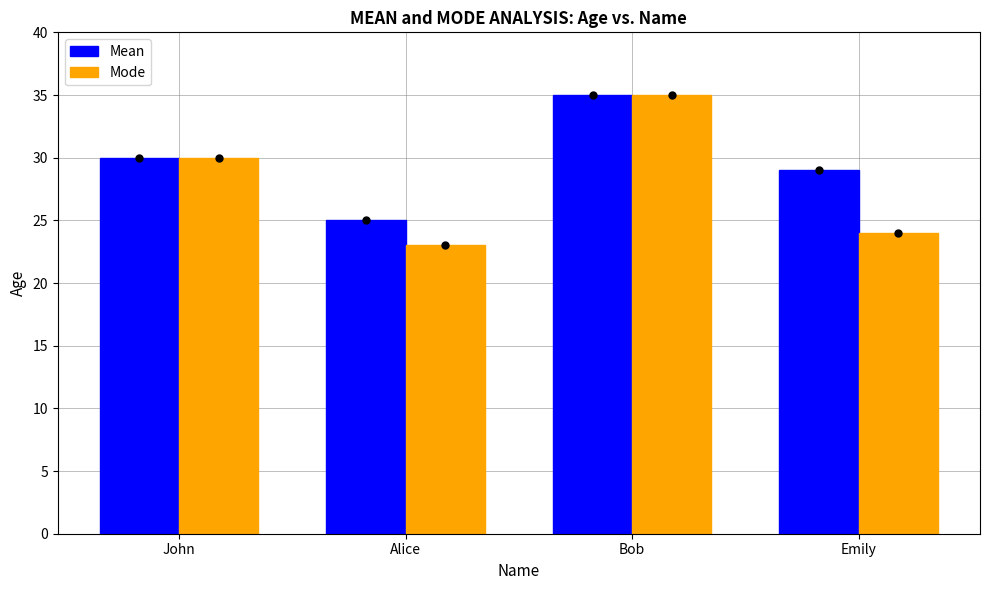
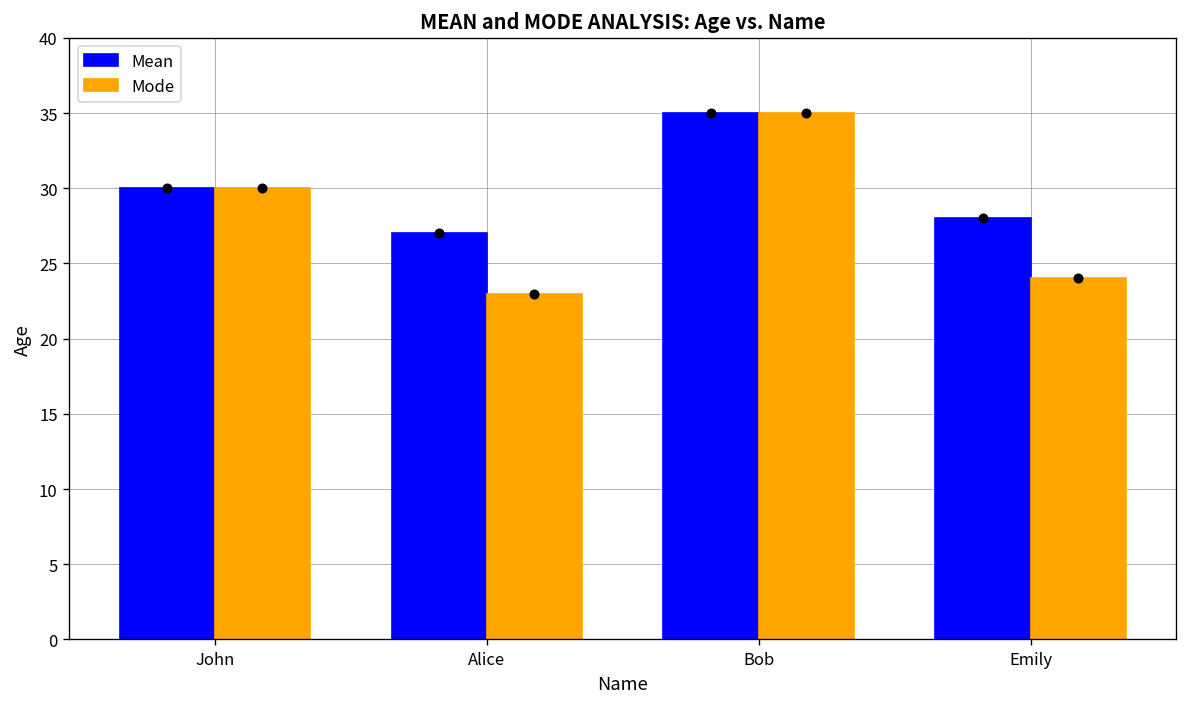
  {
    "Mean": {
      "John": 30,
-     "Alice": 25,
+     "Alice": 27,
      "Bob": 35,
-     "Emily": 29
+     "Emily": 28
    },
    "Mode": {
      "John": 30,
      "Alice": 23,
      "Bob": 35,
      "Emily": 24
    }
  }
